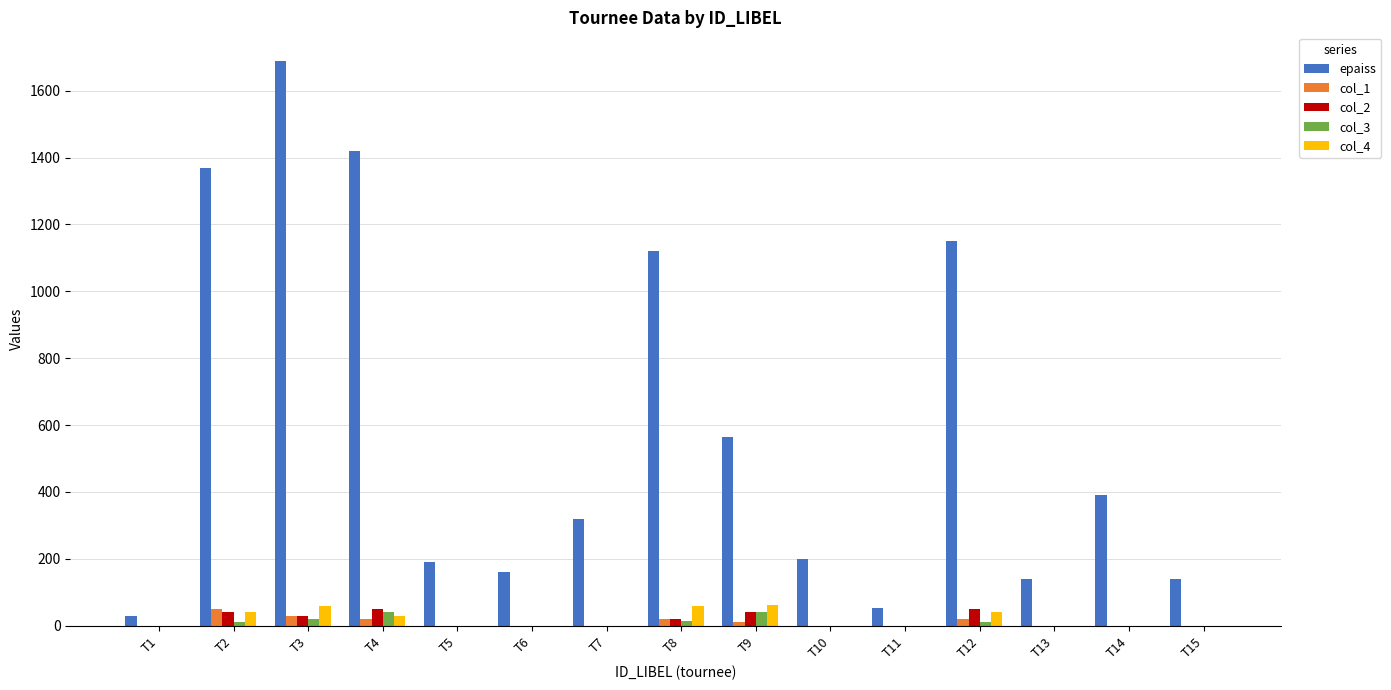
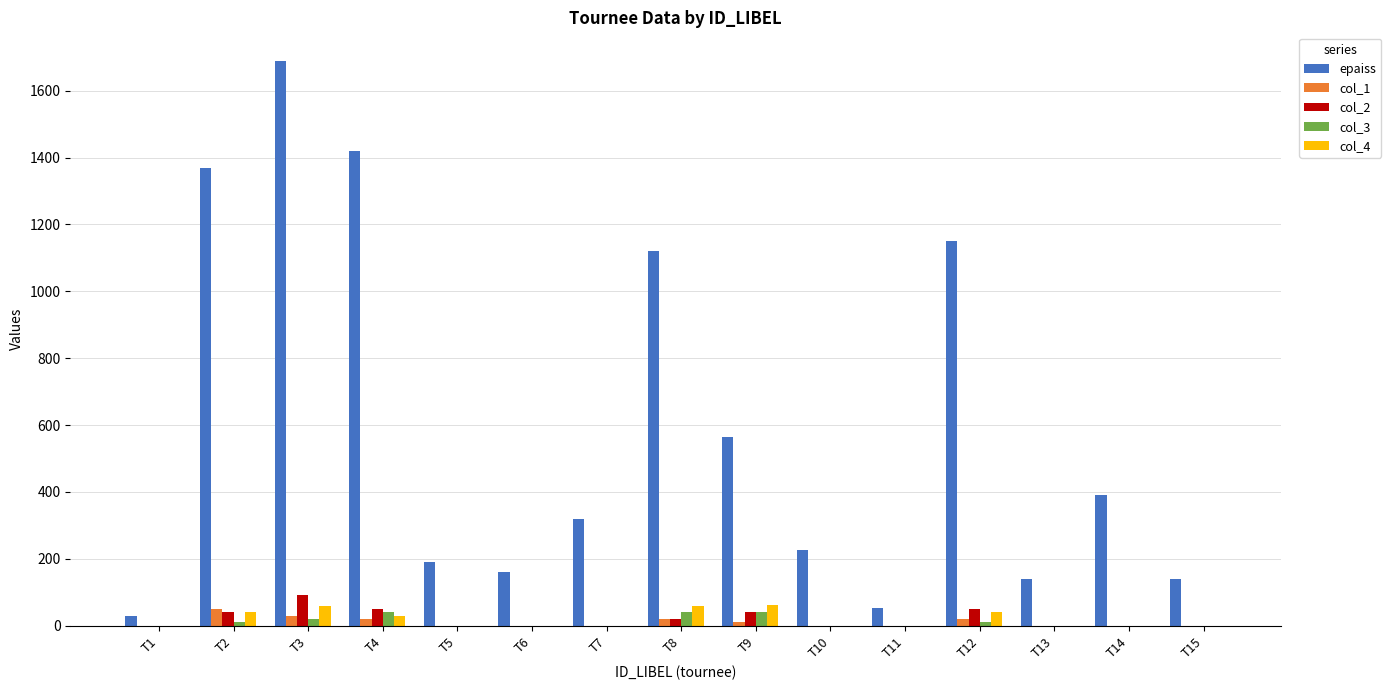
  {
    "epaiss": {
      "T1": 30,
      "T2": 1370,
      "T3": 1690,
      "T4": 1420,
      "T5": 190,
      "T6": 160,
      "T7": 320,
      "T8": 1120,
      "T9": 560,
-     "T10": 200,
+     "T10": 230,
      "T11": 50,
      "T12": 1150,
      "T13": 140,
      "T14": 390,
      "T15": 140
    },
    "col_1": {
      "T1": 0,
      "T2": 50,
      "T3": 30,
      "T4": 20,
      "T5": 0,
      "T6": 0,
      "T7": 0,
      "T8": 20,
      "T9": 10,
      "T10": 0,
      "T11": 0,
      "T12": 20,
      "T13": 0,
      "T14": 0,
      "T15": 0
    },
    "col_2": {
      "T1": 0,
      "T2": 40,
-     "T3": 30,
+     "T3": 90,
      "T4": 50,
      "T5": 0,
      "T6": 0,
      "T7": 0,
      "T8": 20,
      "T9": 40,
      "T10": 0,
      "T11": 0,
      "T12": 50,
      "T13": 0,
      "T14": 0,
      "T15": 0
    },
    "col_3": {
      "T1": 0,
      "T2": 10,
      "T3": 20,
      "T4": 40,
      "T5": 0,
      "T6": 0,
      "T7": 0,
-     "T8": 20,
+     "T8": 40,
      "T9": 40,
      "T10": 0,
      "T11": 0,
      "T12": 10,
      "T13": 0,
      "T14": 0,
      "T15": 0
    },
    "col_4": {
      "T1": 0,
      "T2": 40,
      "T3": 60,
      "T4": 30,
      "T5": 0,
      "T6": 0,
      "T7": 0,
      "T8": 60,
      "T9": 60,
      "T10": 0,
      "T11": 0,
      "T12": 40,
      "T13": 0,
      "T14": 0,
      "T15": 0
    }
  }
